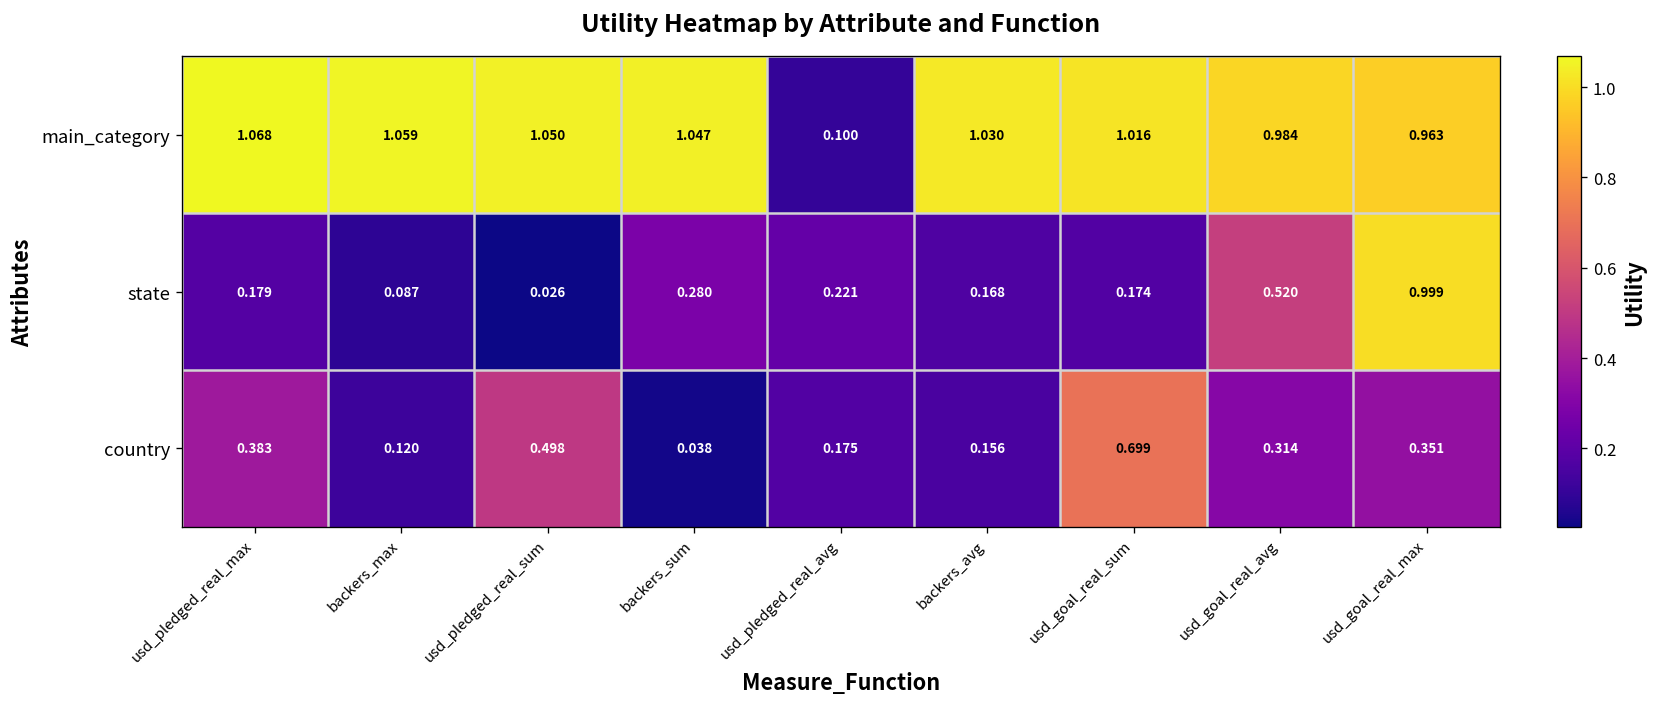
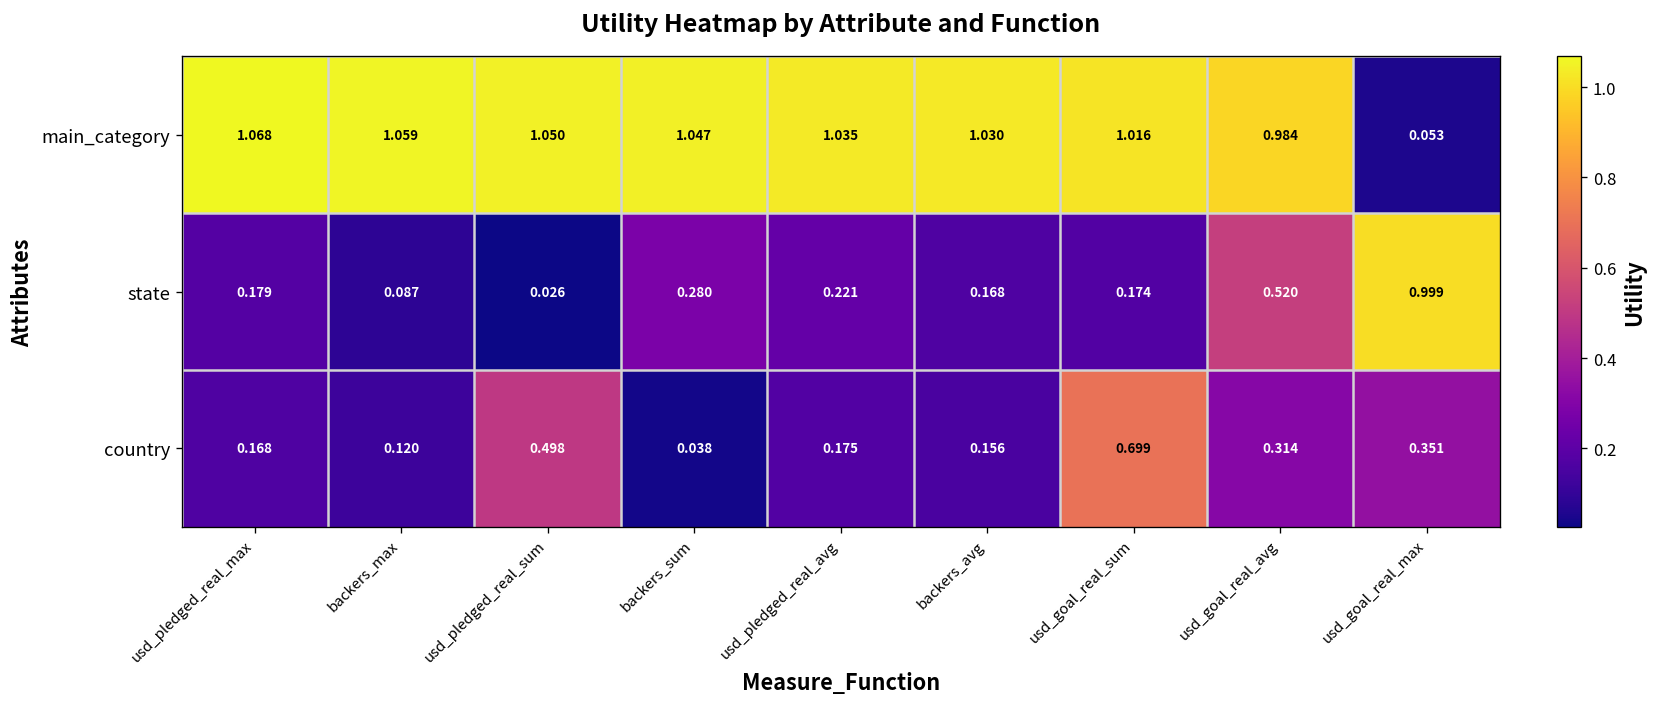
  {
    "main_category": {
      "usd_pledged_real_max": 1.068,
      "backers_max": 1.059,
      "usd_pledged_real_sum": 1.050,
      "backers_sum": 1.047,
-     "usd_pledged_real_avg": 0.100,
+     "usd_pledged_real_avg": 1.035,
      "backers_avg": 1.030,
      "usd_goal_real_sum": 1.016,
      "usd_goal_real_avg": 0.984,
-     "usd_goal_real_max": 0.963
+     "usd_goal_real_max": 0.053
    },
    "state": {
      "usd_pledged_real_max": 0.179,
      "backers_max": 0.087,
      "usd_pledged_real_sum": 0.026,
      "backers_sum": 0.280,
      "usd_pledged_real_avg": 0.221,
      "backers_avg": 0.168,
      "usd_goal_real_sum": 0.174,
      "usd_goal_real_avg": 0.520,
      "usd_goal_real_max": 0.999
    },
    "country": {
-     "usd_pledged_real_max": 0.383,
+     "usd_pledged_real_max": 0.168,
      "backers_max": 0.120,
      "usd_pledged_real_sum": 0.498,
      "backers_sum": 0.038,
      "usd_pledged_real_avg": 0.175,
      "backers_avg": 0.156,
      "usd_goal_real_sum": 0.699,
      "usd_goal_real_avg": 0.314,
      "usd_goal_real_max": 0.351
    }
  }
